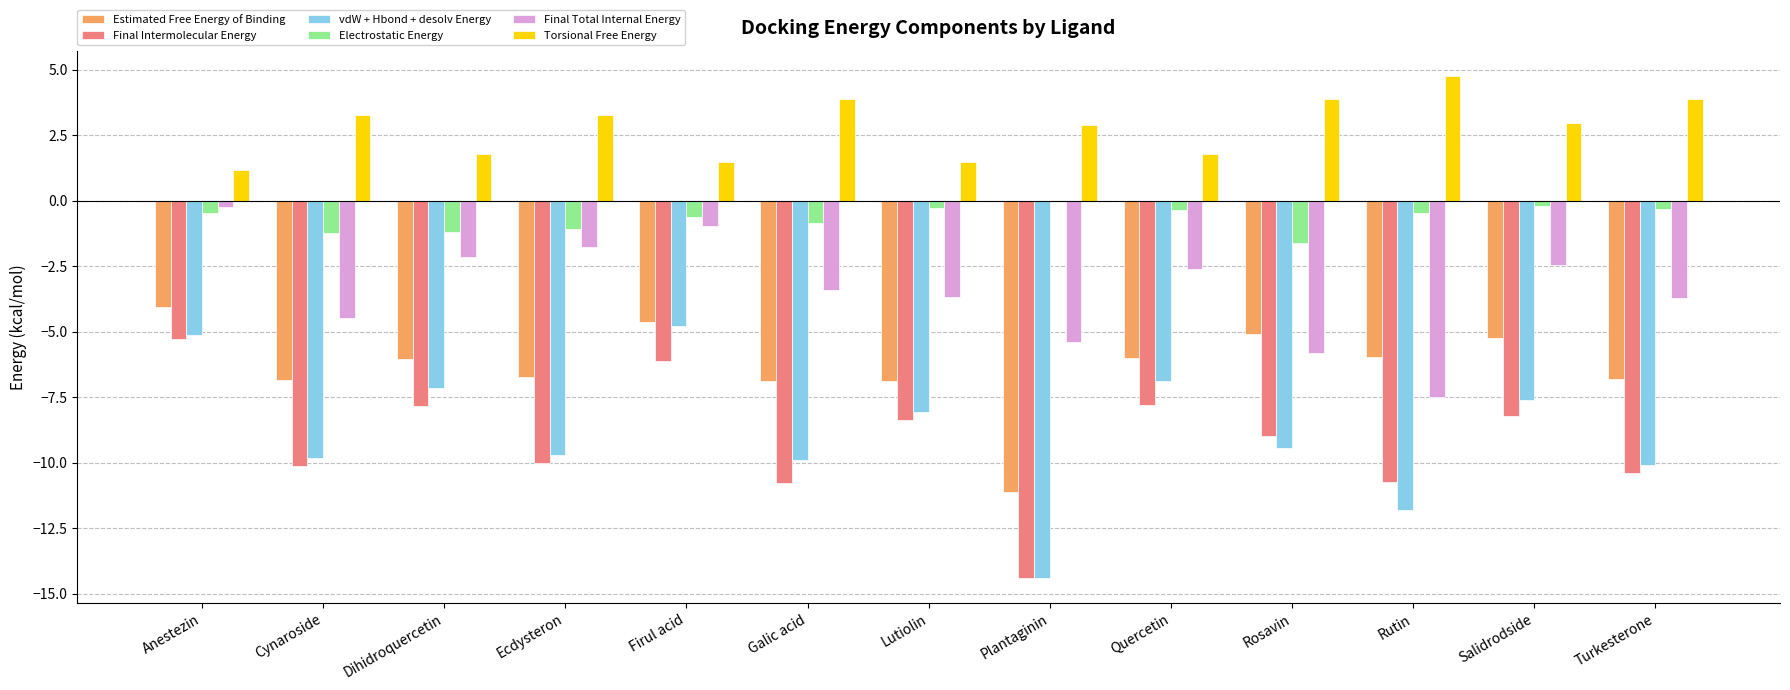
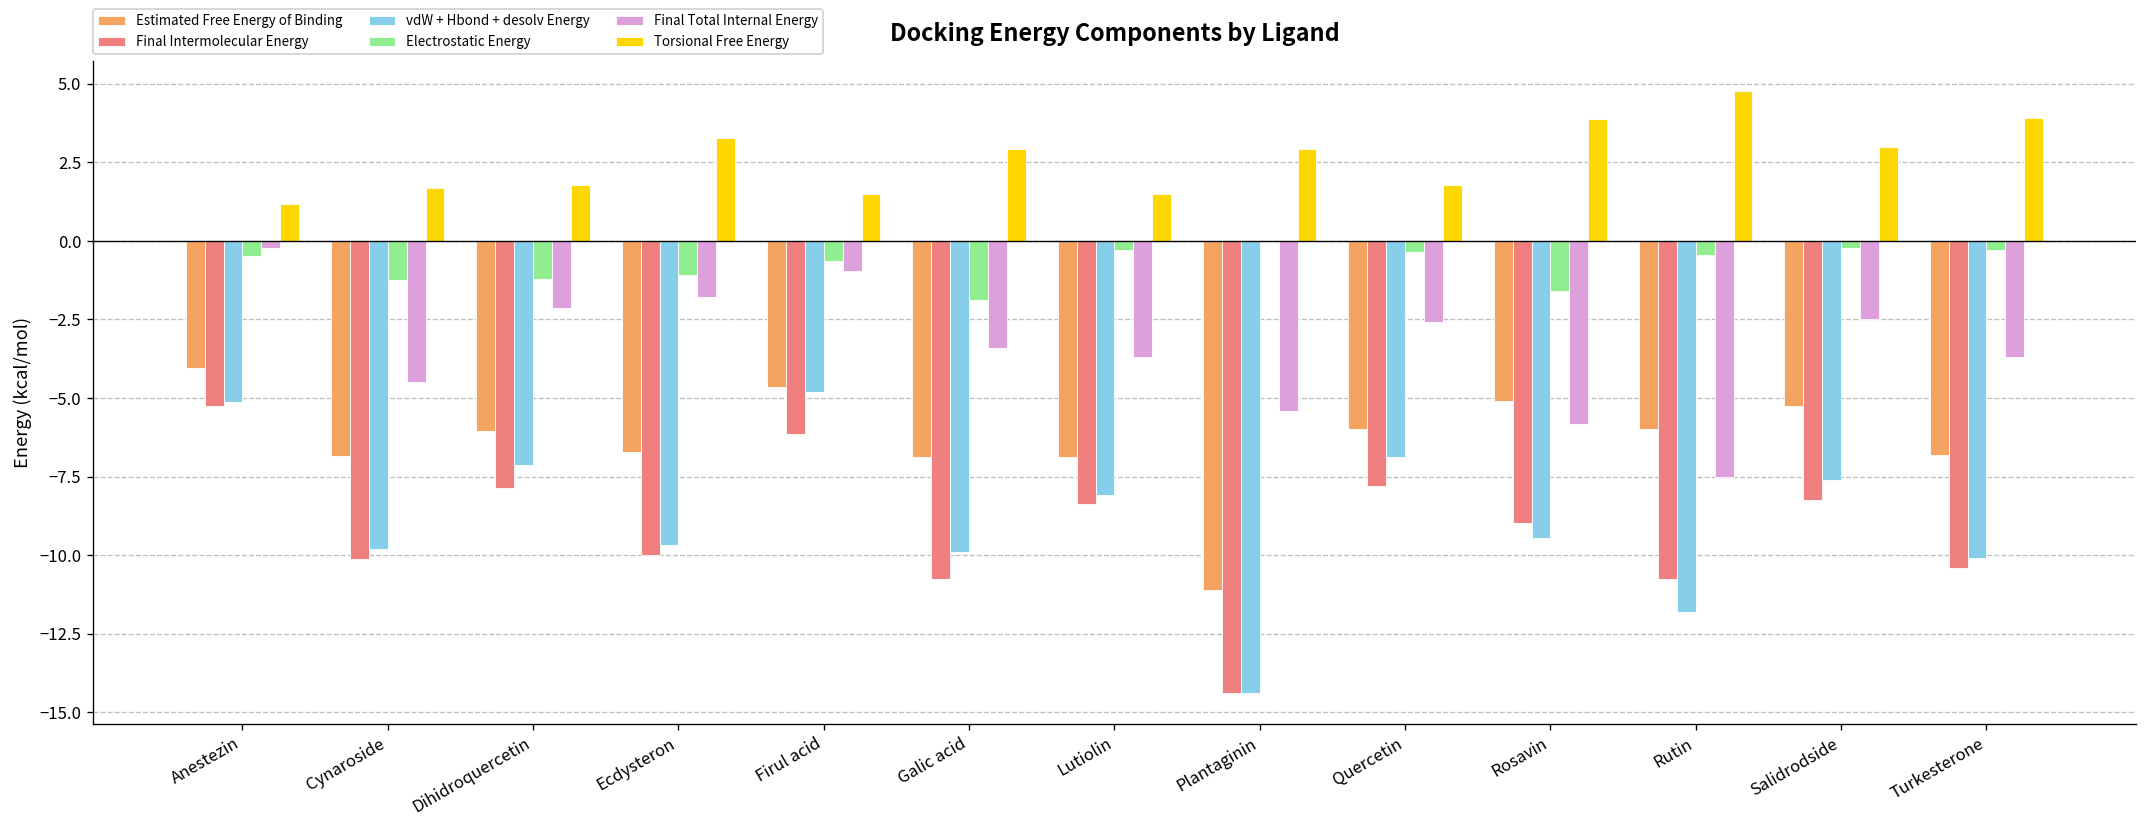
  {
    "vdW + Hbond + desolv Energy": {
      "Anestezin": -5.1,
      "Cynaroside": -9.8,
      "Dihidroquercetin": -7.1,
      "Ecdysteron": -9.7,
      "Firul acid": -4.8,
      "Galic acid": -9.9,
      "Lutiolin": -8.1,
      "Plantaginin": -14.4,
      "Quercetin": -6.9,
      "Rosavin": -9.4,
      "Rutin": -11.8,
      "Salidrodside": -7.6,
      "Turkesterone": -10.1
    },
    "Electrostatic Energy": {
      "Anestezin": -0.5,
      "Cynaroside": -1.3,
      "Dihidroquercetin": -1.2,
      "Ecdysteron": -1.1,
      "Firul acid": -0.6,
-     "Galic acid": -0.9,
+     "Galic acid": -1.9,
      "Lutiolin": -0.3,
      "Plantaginin": 0.0,
      "Quercetin": -0.4,
      "Rosavin": -1.6,
      "Rutin": -0.5,
      "Salidrodside": -0.2,
      "Turkesterone": -0.3
    },
    "Final Total Internal Energy": {
      "Anestezin": -0.2,
      "Cynaroside": -4.5,
      "Dihidroquercetin": -2.2,
      "Ecdysteron": -1.8,
      "Firul acid": -1.0,
      "Galic acid": -3.4,
      "Lutiolin": -3.7,
      "Plantaginin": -5.4,
      "Quercetin": -2.6,
      "Rosavin": -5.8,
      "Rutin": -7.5,
      "Salidrodside": -2.5,
      "Turkesterone": -3.7
    },
    "Torsional Free Energy": {
      "Anestezin": 1.2,
-     "Cynaroside": 3.3,
+     "Cynaroside": 1.7,
      "Dihidroquercetin": 1.8,
      "Ecdysteron": 3.3,
      "Firul acid": 1.5,
-     "Galic acid": 3.9,
+     "Galic acid": 2.9,
      "Lutiolin": 1.5,
      "Plantaginin": 2.9,
      "Quercetin": 1.8,
      "Rosavin": 3.9,
      "Rutin": 4.8,
      "Salidrodside": 3.0,
      "Turkesterone": 3.9
    }
  }
